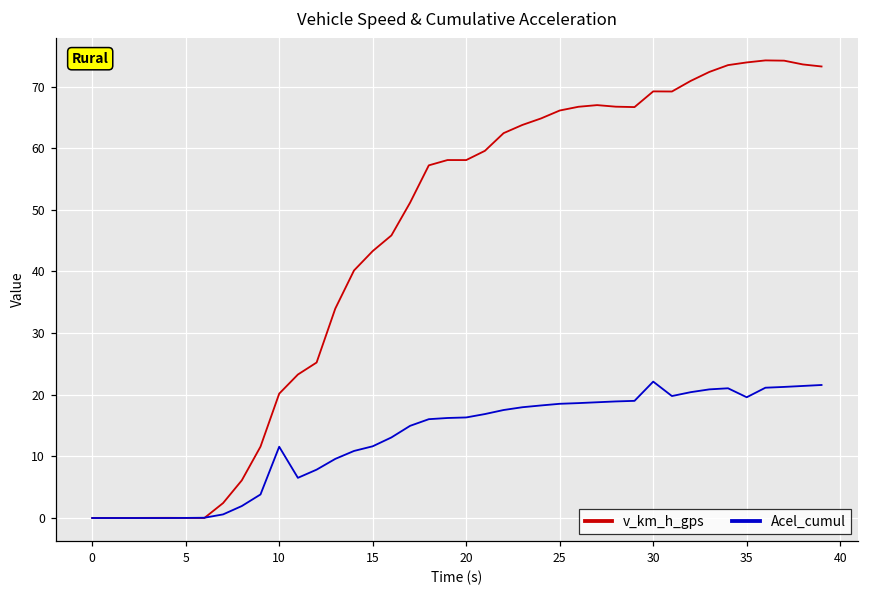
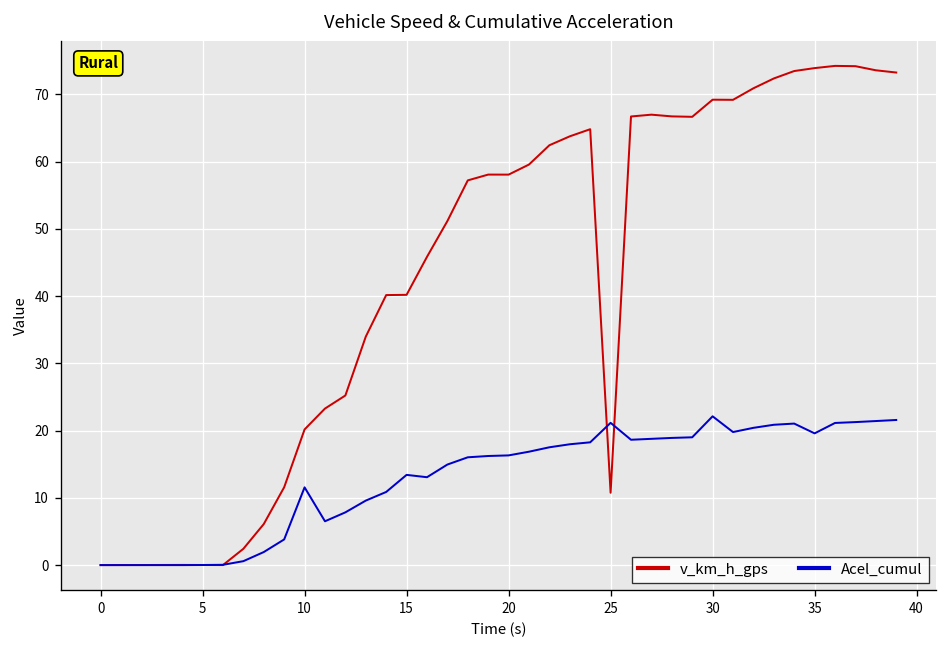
  {
    "v_km_h_gps": {
      "10": 20,
-     "15": 43,
+     "15": 40,
      "20": 58,
-     "25": 66,
+     "25": 11,
      "30": 69,
      "35": 74
    },
    "Acel_cumul": {
      "10": 12,
-     "15": 12,
+     "15": 13,
      "20": 16,
-     "25": 19,
+     "25": 21,
      "30": 22,
      "35": 20
    }
  }
